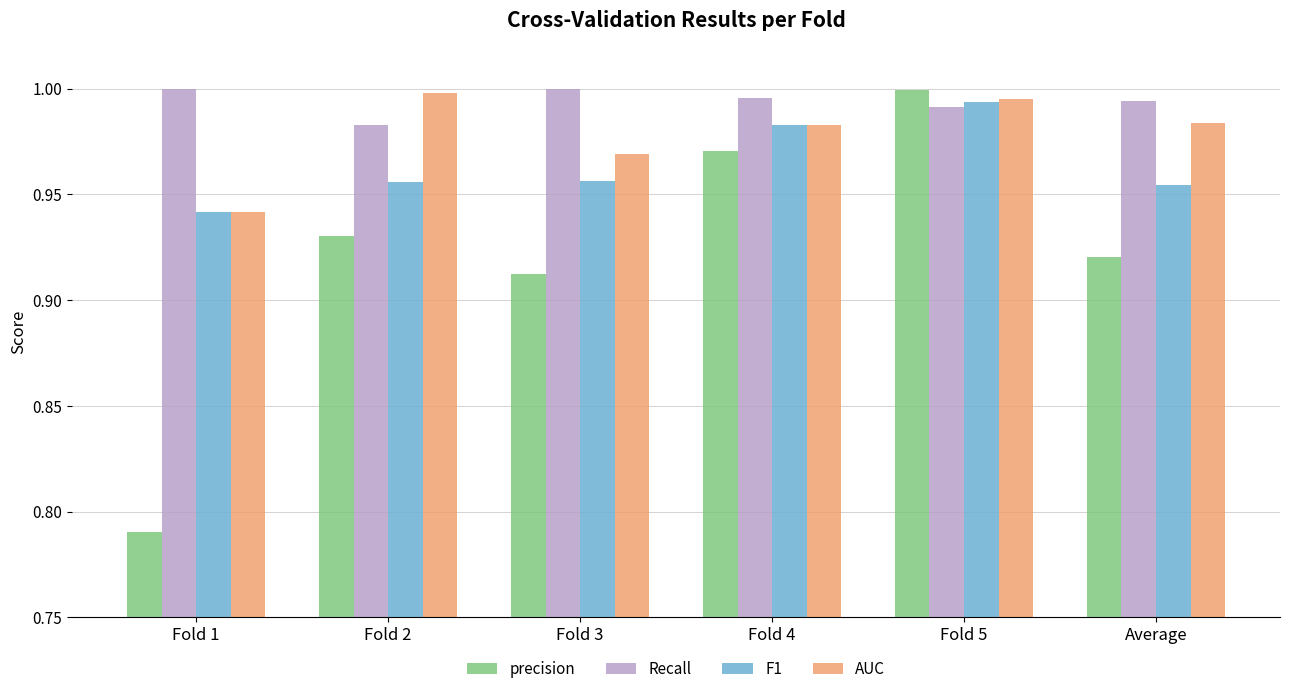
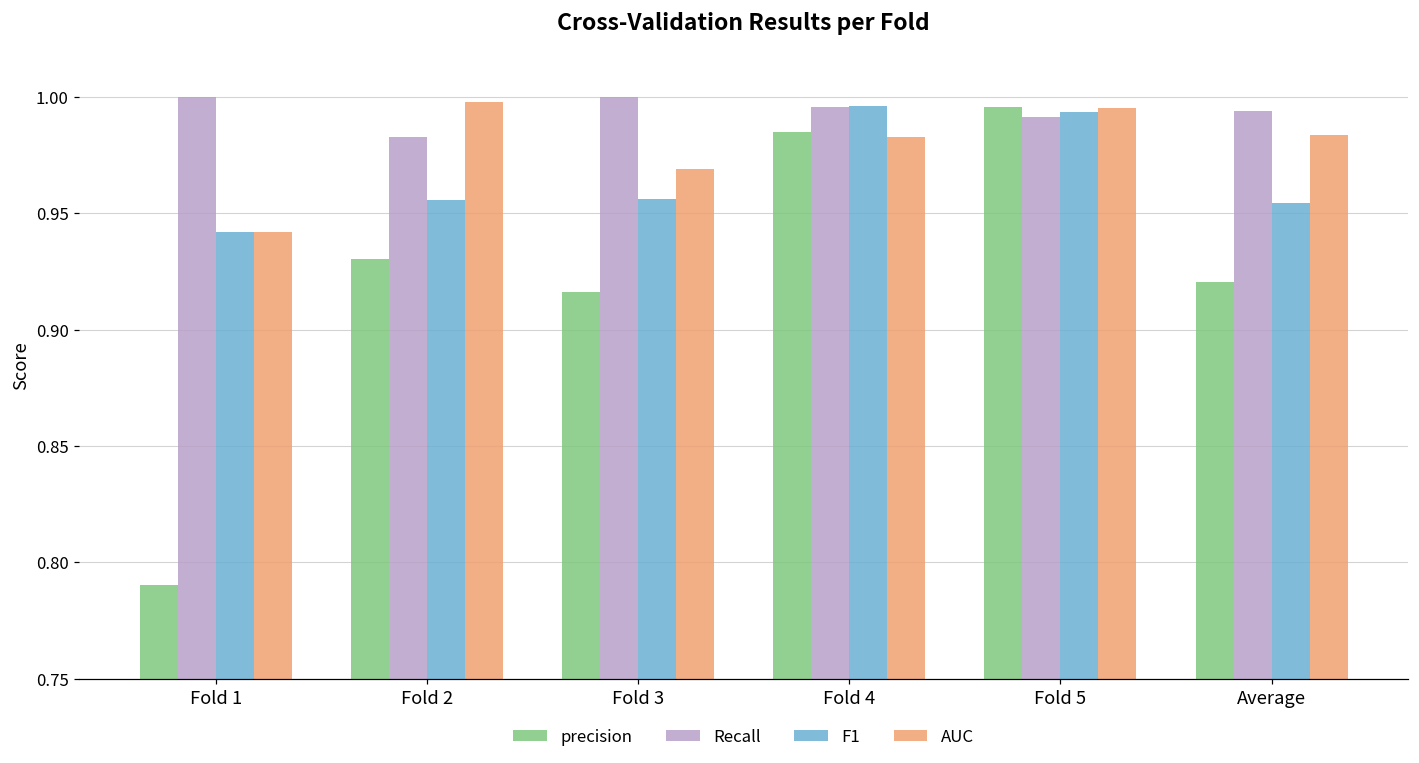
  {
    "precision": {
      "Fold 1": 0.790,
      "Fold 2": 0.930,
-     "Fold 3": 0.912,
-     "Fold 4": 0.970,
-     "Fold 5": 1.000,
+     "Fold 3": 0.916,
+     "Fold 4": 0.985,
+     "Fold 5": 0.996,
      "Average": 0.921
    },
    "Recall": {
      "Fold 1": 1.000,
      "Fold 2": 0.983,
      "Fold 3": 1.000,
      "Fold 4": 0.996,
      "Fold 5": 0.991,
      "Average": 0.994
    },
    "F1": {
      "Fold 1": 0.942,
      "Fold 2": 0.956,
      "Fold 3": 0.956,
-     "Fold 4": 0.983,
+     "Fold 4": 0.996,
      "Fold 5": 0.993,
      "Average": 0.954
    },
    "AUC": {
      "Fold 1": 0.942,
      "Fold 2": 0.998,
      "Fold 3": 0.969,
      "Fold 4": 0.983,
      "Fold 5": 0.995,
      "Average": 0.984
    }
  }
